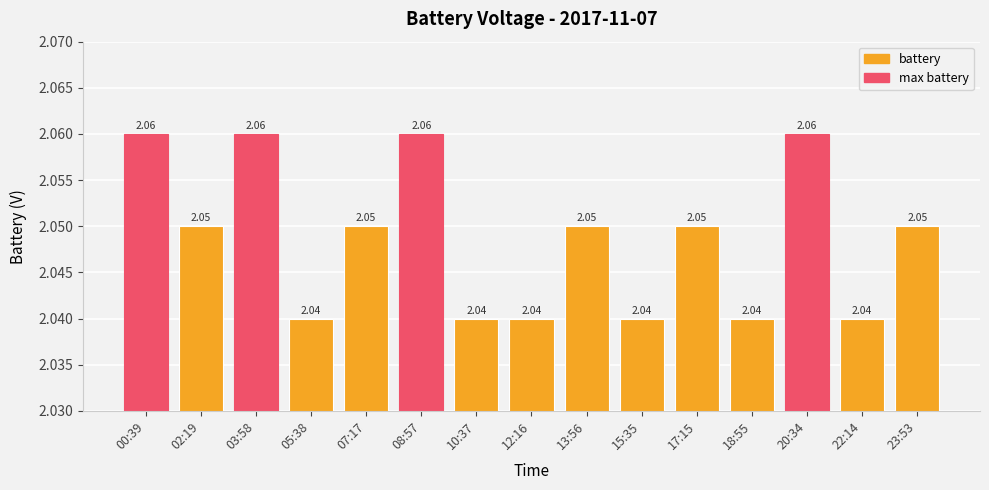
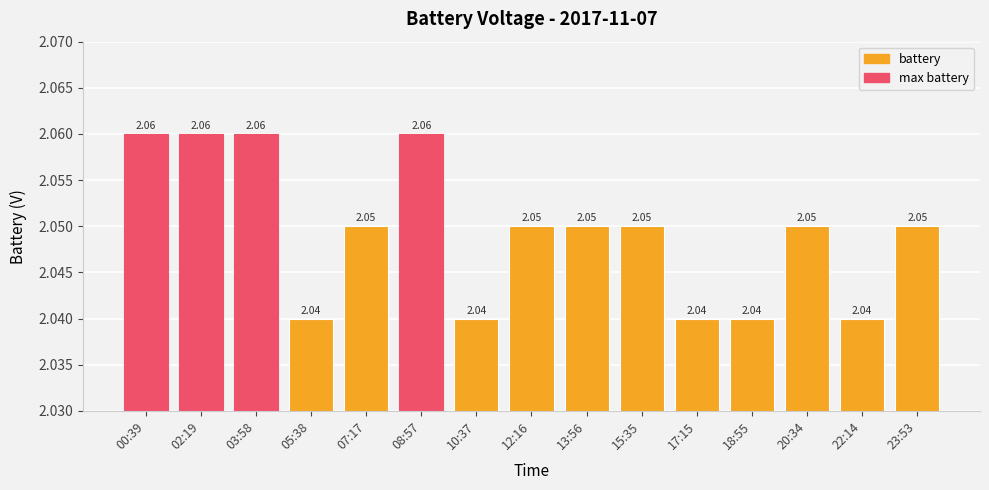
  {
    "00:39": 2.06,
-   "02:19": 2.05,
+   "02:19": 2.06,
    "03:58": 2.06,
    "05:38": 2.04,
    "07:17": 2.05,
    "08:57": 2.06,
    "10:37": 2.04,
-   "12:16": 2.04,
+   "12:16": 2.05,
    "13:56": 2.05,
-   "15:35": 2.04,
-   "17:15": 2.05,
+   "15:35": 2.05,
+   "17:15": 2.04,
    "18:55": 2.04,
-   "20:34": 2.06,
+   "20:34": 2.05,
    "22:14": 2.04,
    "23:53": 2.05
  }
